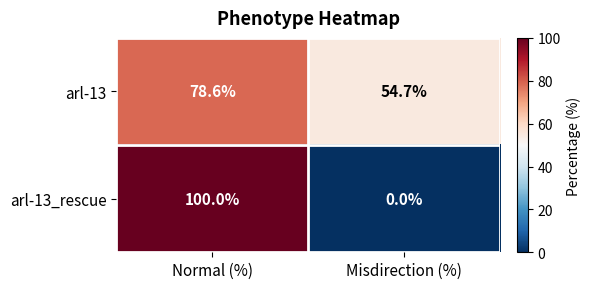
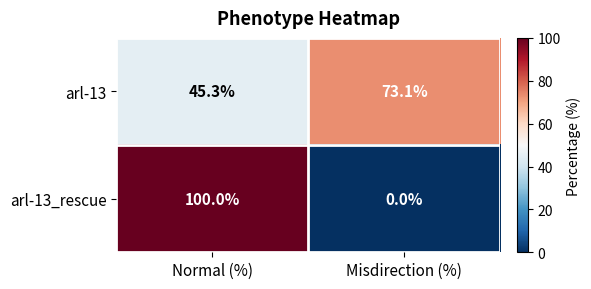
  {
    "arl-13": {
-     "Normal (%)": "78.6%",
-     "Misdirection (%)": "54.7%"
+     "Normal (%)": "45.3%",
+     "Misdirection (%)": "73.1%"
    },
    "arl-13_rescue": {
      "Normal (%)": "100.0%",
      "Misdirection (%)": "0.0%"
    }
  }
